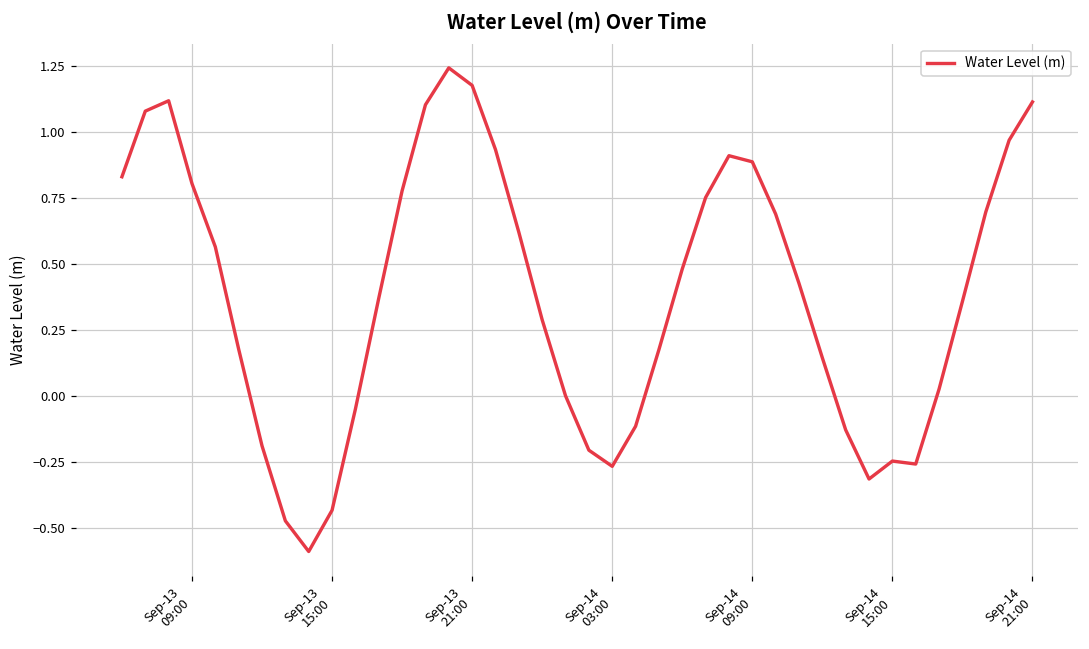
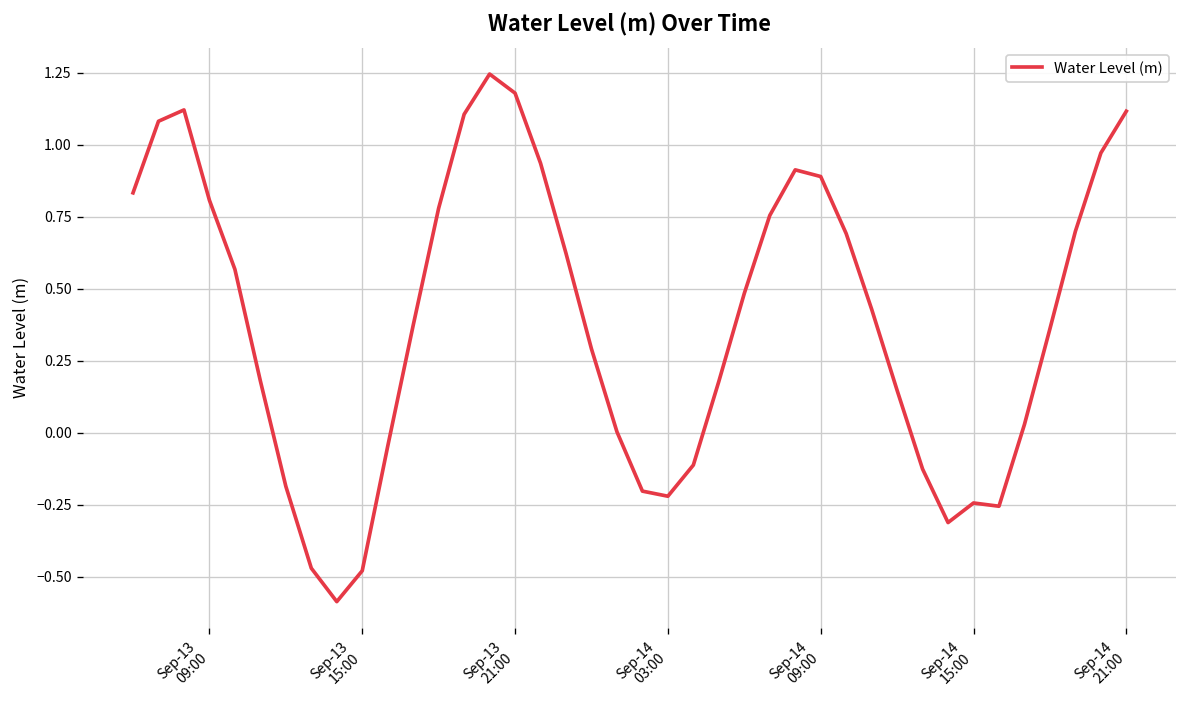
  {
    "Sep-13 09:00": 0.81,
-   "Sep-13 15:00": -0.43,
+   "Sep-13 15:00": -0.48,
    "Sep-13 21:00": 1.18,
-   "Sep-14 03:00": -0.26,
+   "Sep-14 03:00": -0.22,
    "Sep-14 09:00": 0.89,
    "Sep-14 15:00": -0.24,
    "Sep-14 21:00": 1.12
  }
